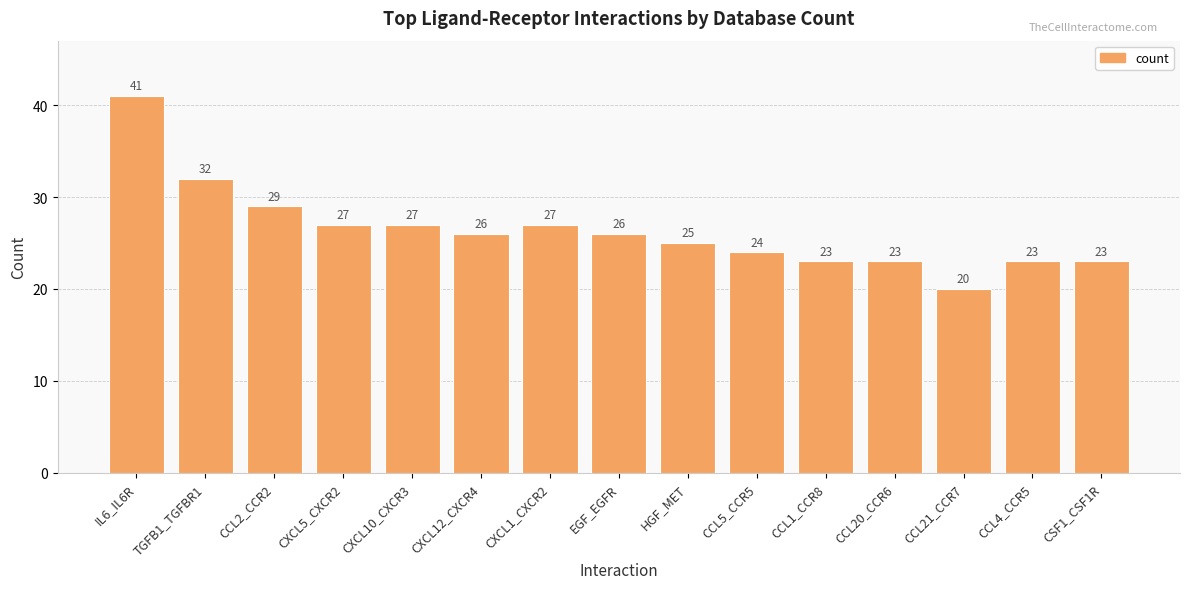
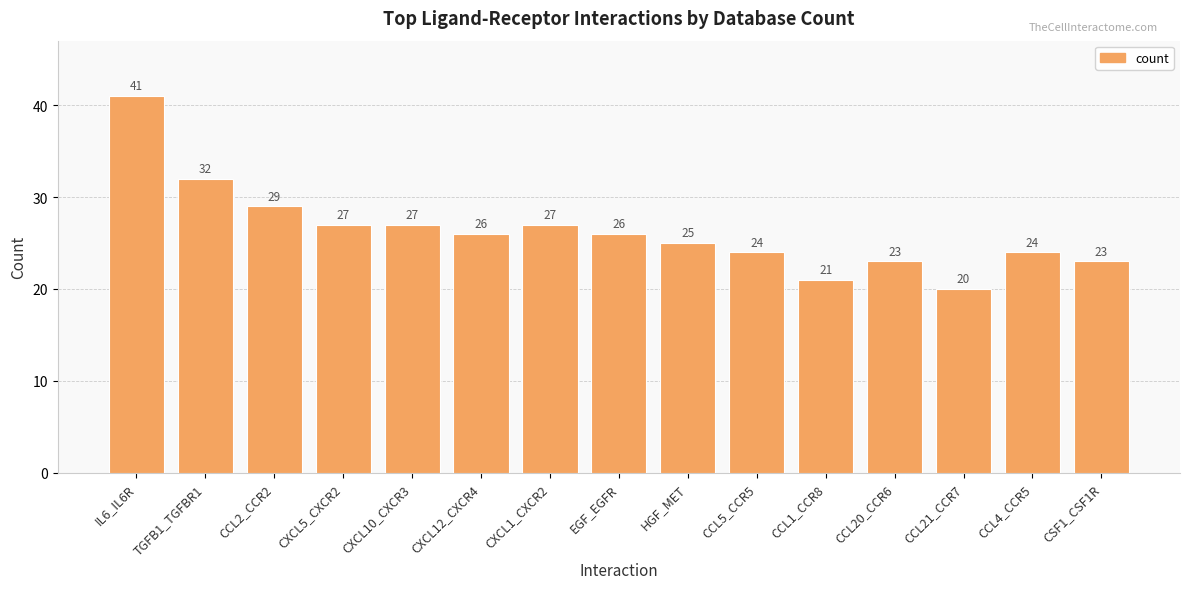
  {
    "IL6_IL6R": 41,
    "TGFB1_TGFBR1": 32,
    "CCL2_CCR2": 29,
    "CXCL5_CXCR2": 27,
    "CXCL10_CXCR3": 27,
    "CXCL12_CXCR4": 26,
    "CXCL1_CXCR2": 27,
    "EGF_EGFR": 26,
    "HGF_MET": 25,
    "CCL5_CCR5": 24,
-   "CCL1_CCR8": 23,
+   "CCL1_CCR8": 21,
    "CCL20_CCR6": 23,
    "CCL21_CCR7": 20,
-   "CCL4_CCR5": 23,
+   "CCL4_CCR5": 24,
    "CSF1_CSF1R": 23
  }
